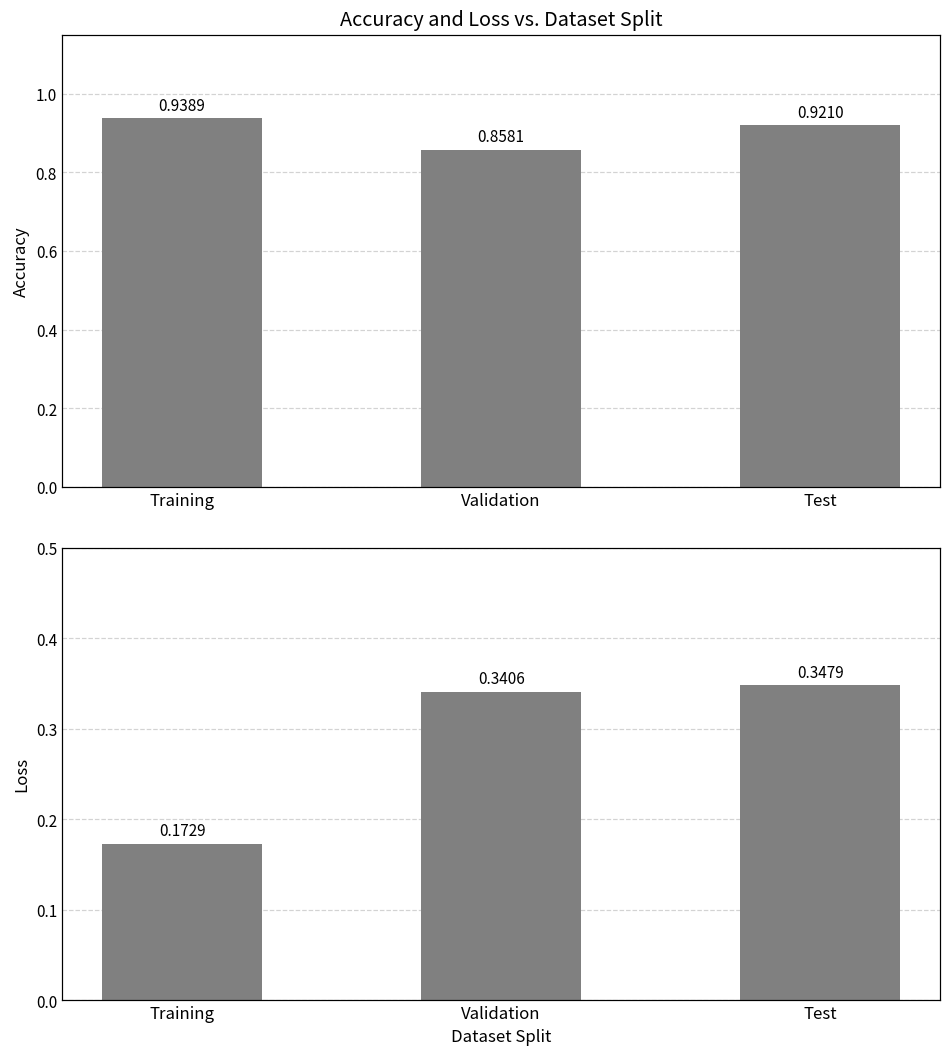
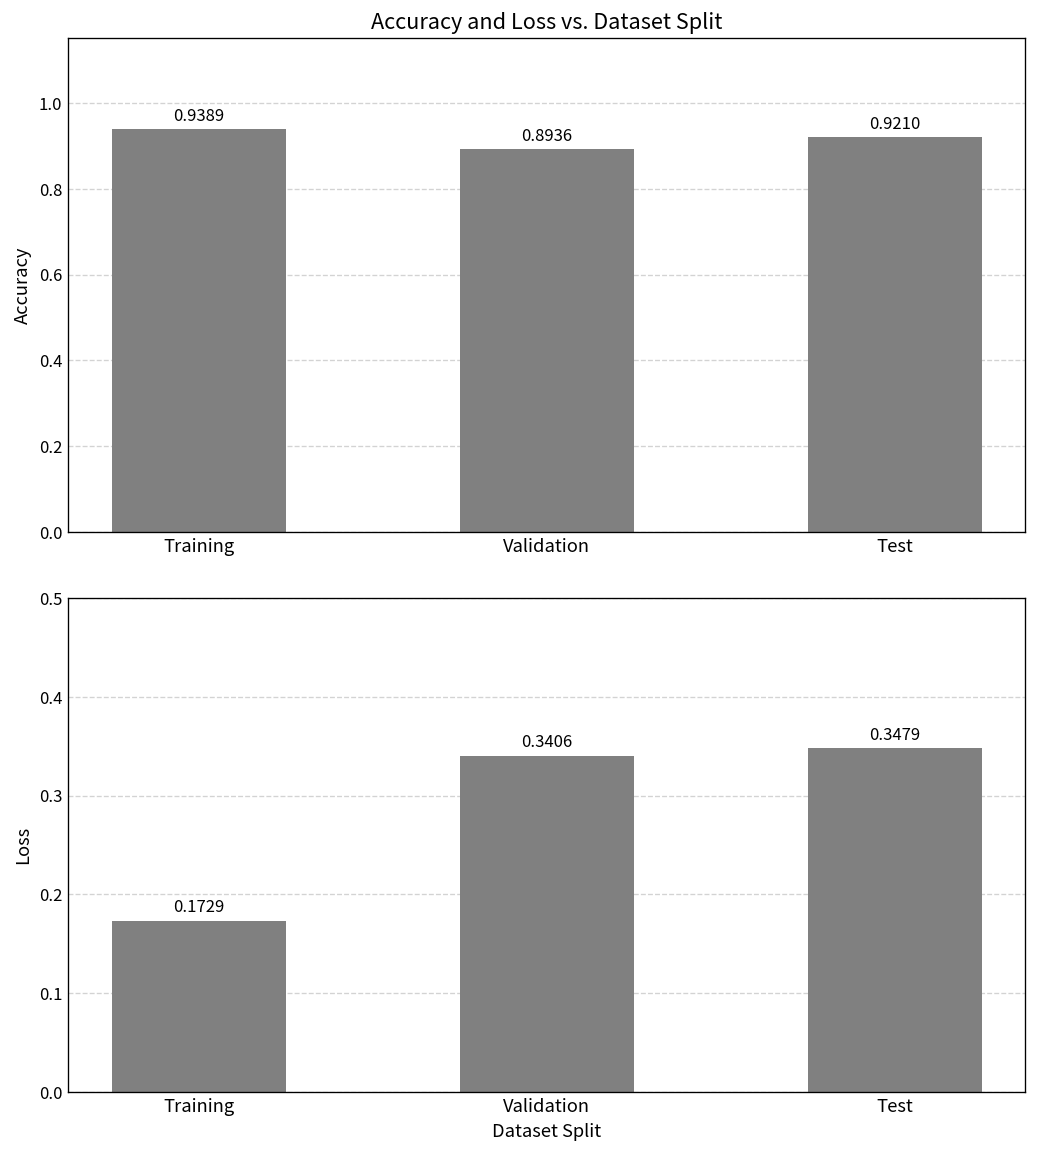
  {
    "Accuracy and Loss vs. Dataset Split": {
      "Training": 0.9389,
-     "Validation": 0.8581,
+     "Validation": 0.8936,
      "Test": 0.9210
    }
  }
